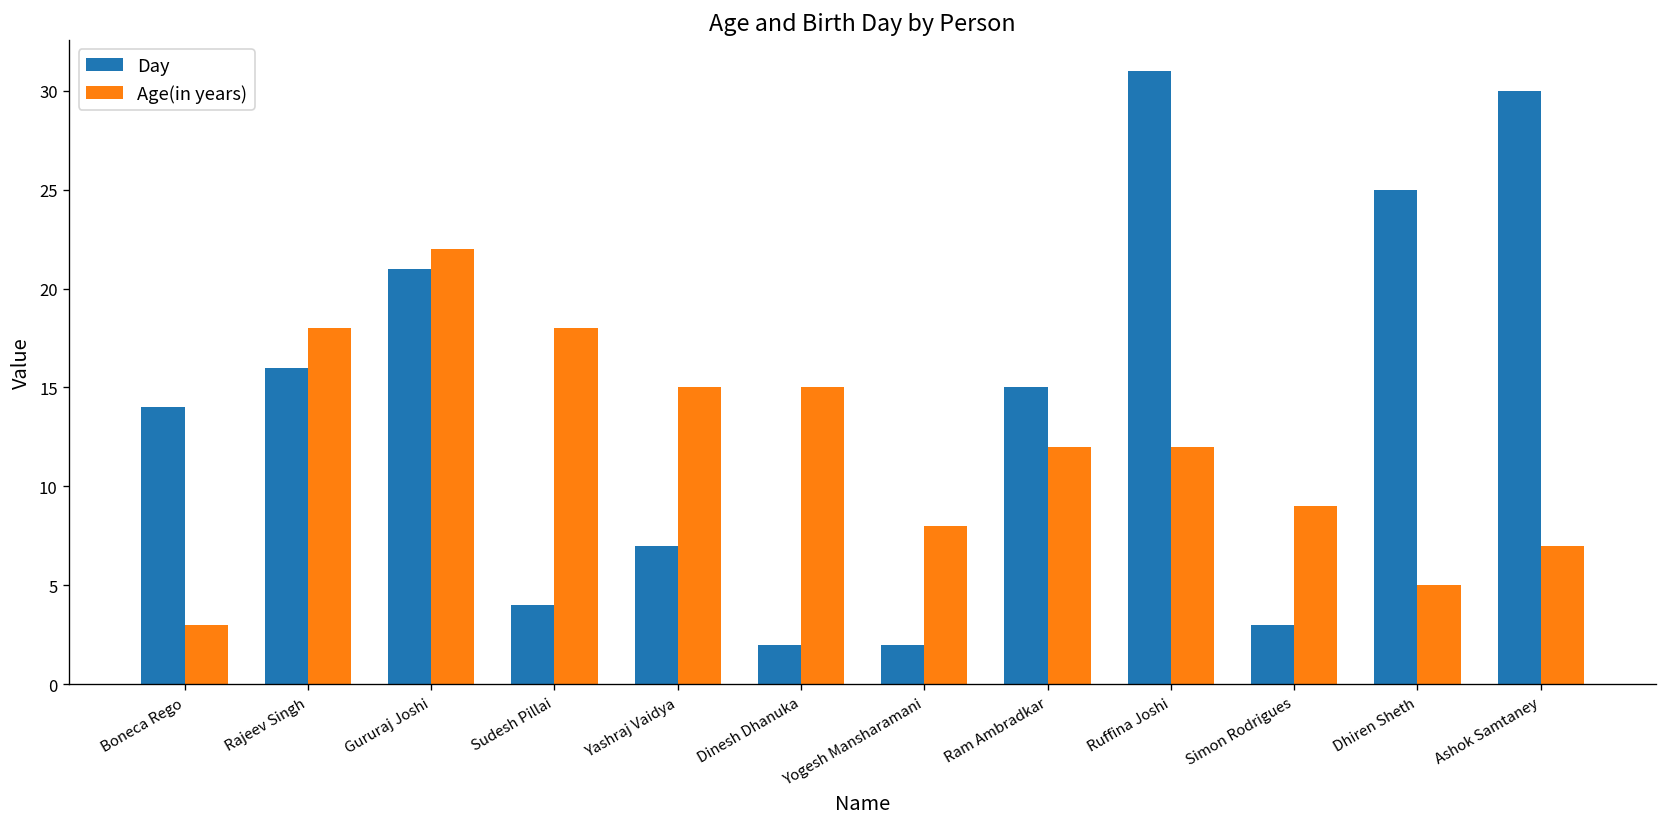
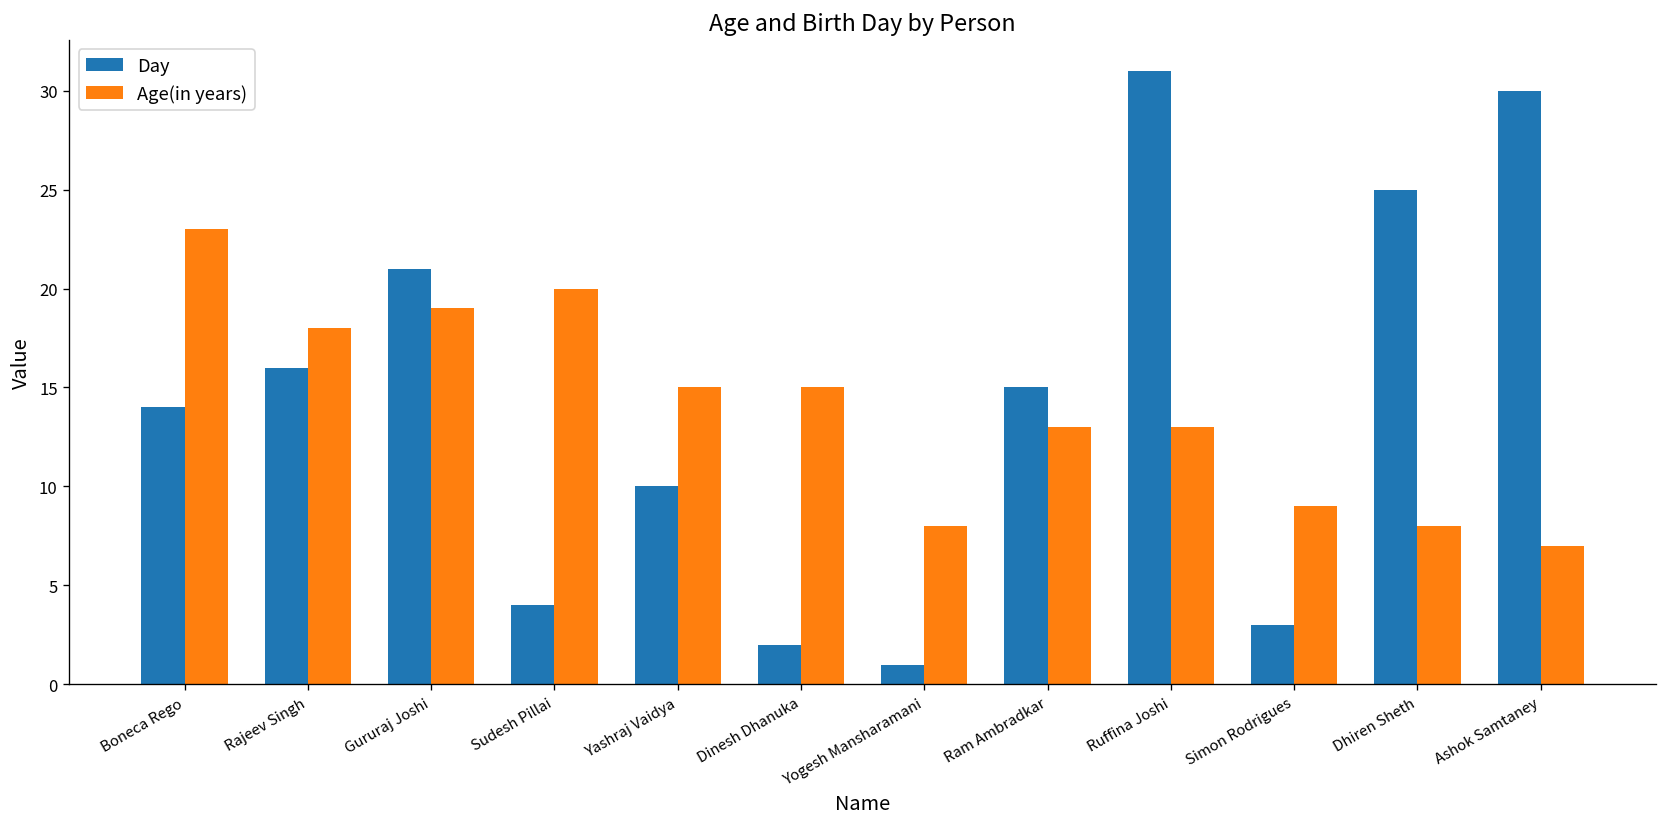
  {
    "Day": {
      "Boneca Rego": 14,
      "Rajeev Singh": 16,
      "Gururaj Joshi": 21,
      "Sudesh Pillai": 4,
-     "Yashraj Vaidya": 7,
+     "Yashraj Vaidya": 10,
      "Dinesh Dhanuka": 2,
-     "Yogesh Mansharamani": 2,
+     "Yogesh Mansharamani": 1,
      "Ram Ambradkar": 15,
      "Ruffina Joshi": 31,
      "Simon Rodrigues": 3,
      "Dhiren Sheth": 25,
      "Ashok Samtaney": 30
    },
    "Age(in years)": {
-     "Boneca Rego": 3,
+     "Boneca Rego": 23,
      "Rajeev Singh": 18,
-     "Gururaj Joshi": 22,
-     "Sudesh Pillai": 18,
+     "Gururaj Joshi": 19,
+     "Sudesh Pillai": 20,
      "Yashraj Vaidya": 15,
      "Dinesh Dhanuka": 15,
      "Yogesh Mansharamani": 8,
-     "Ram Ambradkar": 12,
-     "Ruffina Joshi": 12,
+     "Ram Ambradkar": 13,
+     "Ruffina Joshi": 13,
      "Simon Rodrigues": 9,
-     "Dhiren Sheth": 5,
+     "Dhiren Sheth": 8,
      "Ashok Samtaney": 7
    }
  }
